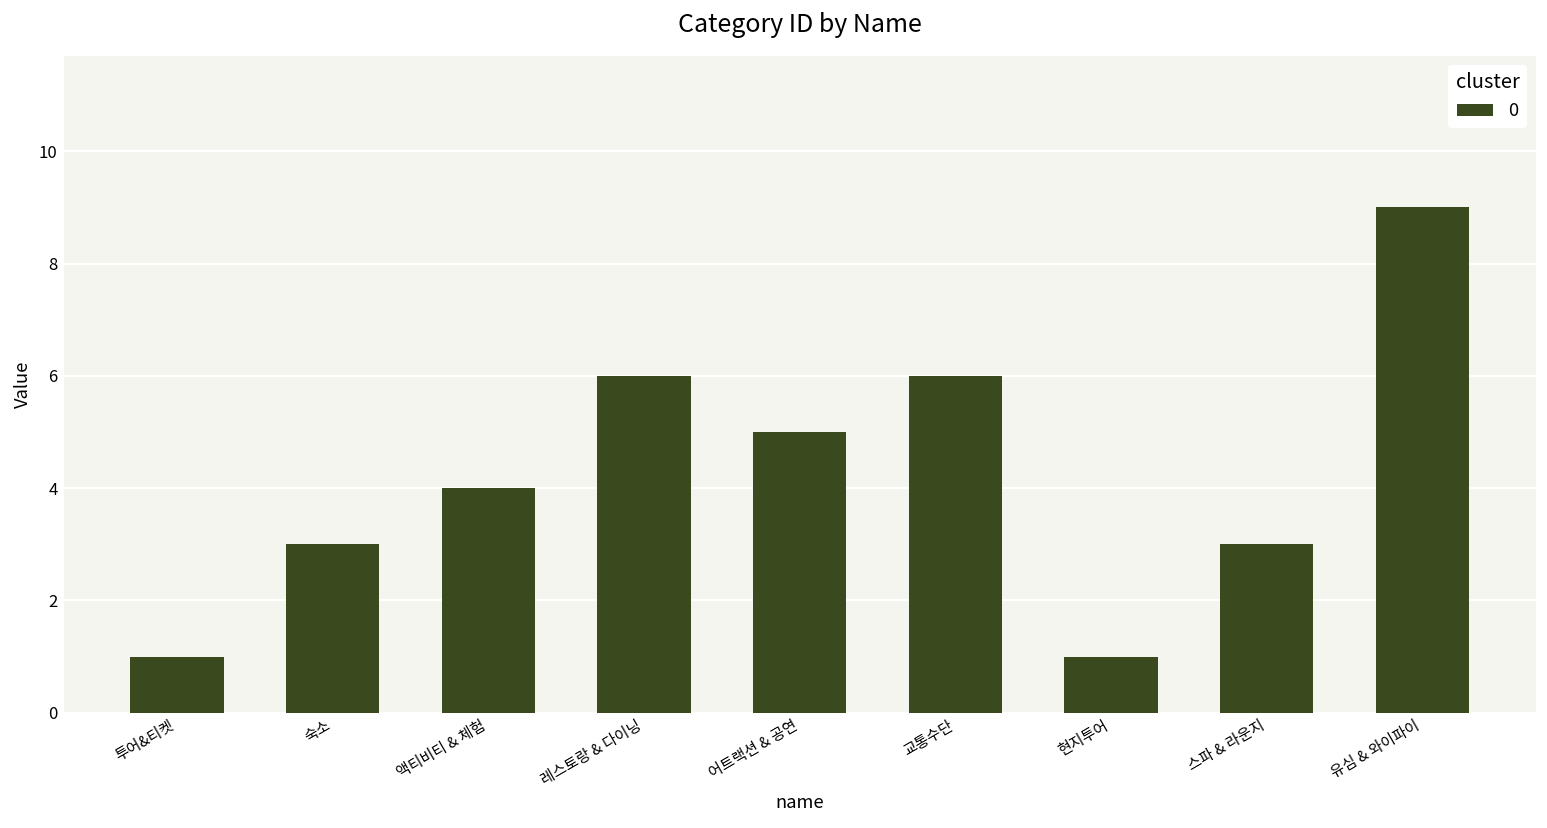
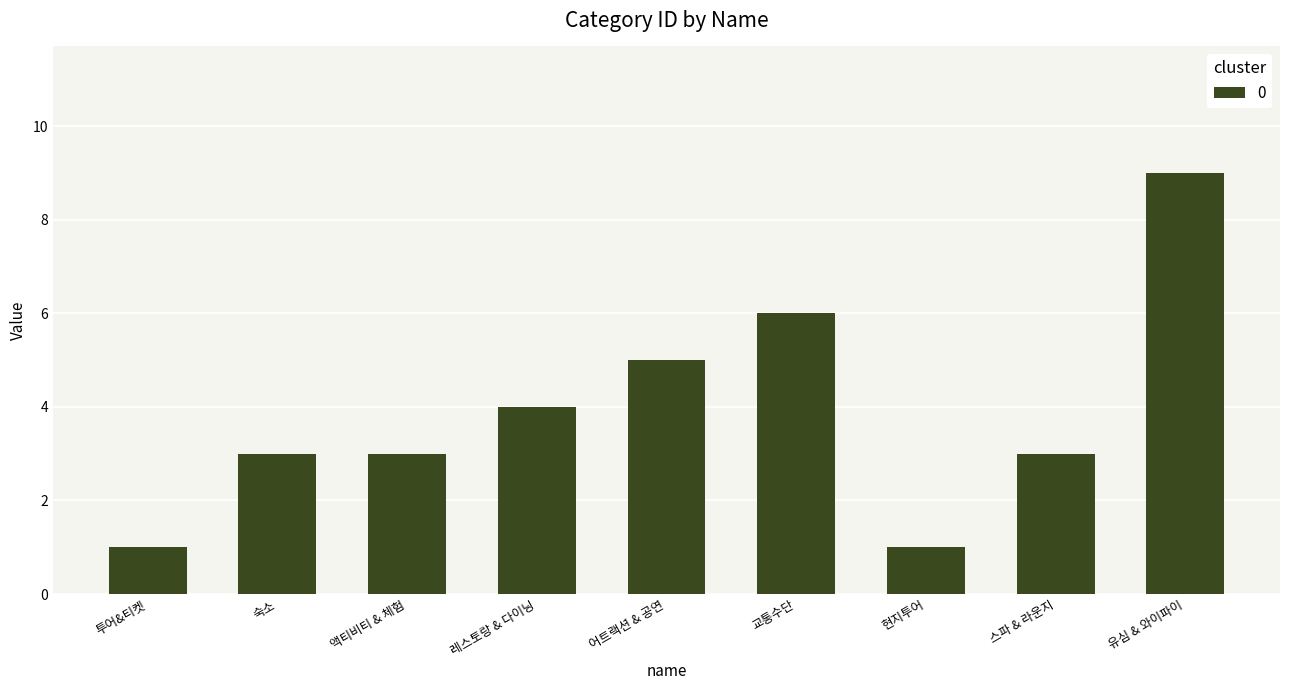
  {
    "투어&티켓": 1,
    "숙소": 3,
-   "액티비티 & 체험": 4,
-   "레스토랑 & 다이닝": 6,
+   "액티비티 & 체험": 3,
+   "레스토랑 & 다이닝": 4,
    "어트랙션 & 공연": 5,
    "교통수단": 6,
    "현지투어": 1,
    "스파 & 라운지": 3,
    "유심 & 와이파이": 9
  }
